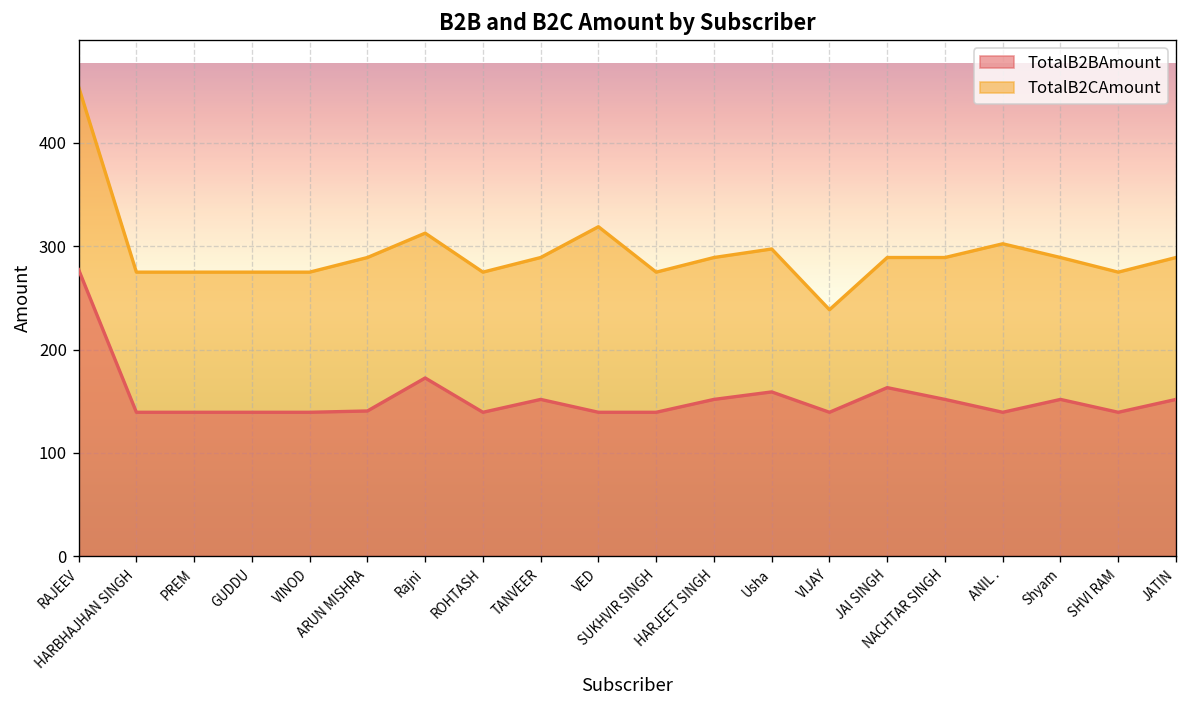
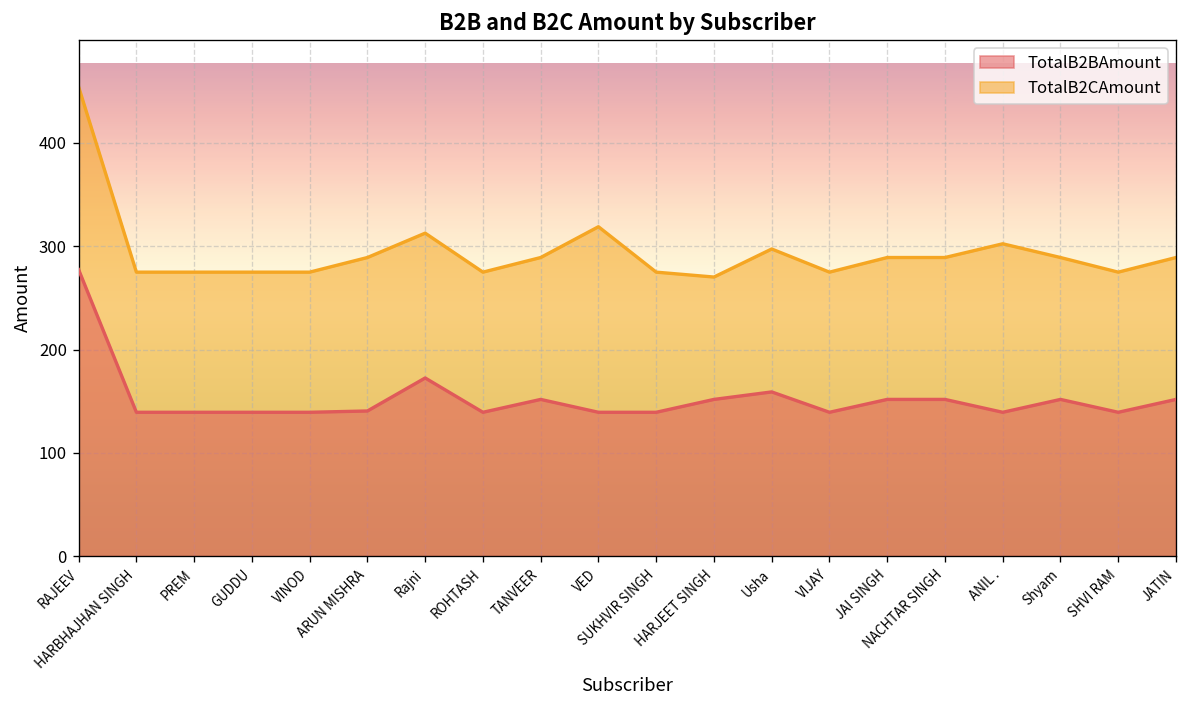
  {
    "TotalB2BAmount": {
      "RAJEEV": 280,
      "HARBHAJHAN SINGH": 140,
      "PREM": 140,
      "GUDDU": 140,
      "VINOD": 140,
      "ARUN MISHRA": 140,
      "Rajni": 170,
      "ROHTASH": 140,
      "TANVEER": 150,
      "VED": 140,
      "SUKHVIR SINGH": 140,
      "HARJEET SINGH": 150,
      "Usha": 160,
      "VIJAY": 140,
-     "JAI SINGH": 160,
+     "JAI SINGH": 150,
      "NACHTAR SINGH": 150,
      "ANIL .": 140,
      "Shyam": 150,
      "SHVI RAM": 140,
      "JATIN": 150
    },
    "TotalB2CAmount": {
      "RAJEEV": 450,
      "HARBHAJHAN SINGH": 270,
      "PREM": 270,
      "GUDDU": 270,
      "VINOD": 270,
      "ARUN MISHRA": 290,
      "Rajni": 310,
      "ROHTASH": 270,
      "TANVEER": 290,
      "VED": 320,
      "SUKHVIR SINGH": 270,
-     "HARJEET SINGH": 290,
+     "HARJEET SINGH": 270,
      "Usha": 300,
-     "VIJAY": 240,
+     "VIJAY": 270,
      "JAI SINGH": 290,
      "NACHTAR SINGH": 290,
      "ANIL .": 300,
      "Shyam": 290,
      "SHVI RAM": 270,
      "JATIN": 290
    }
  }
